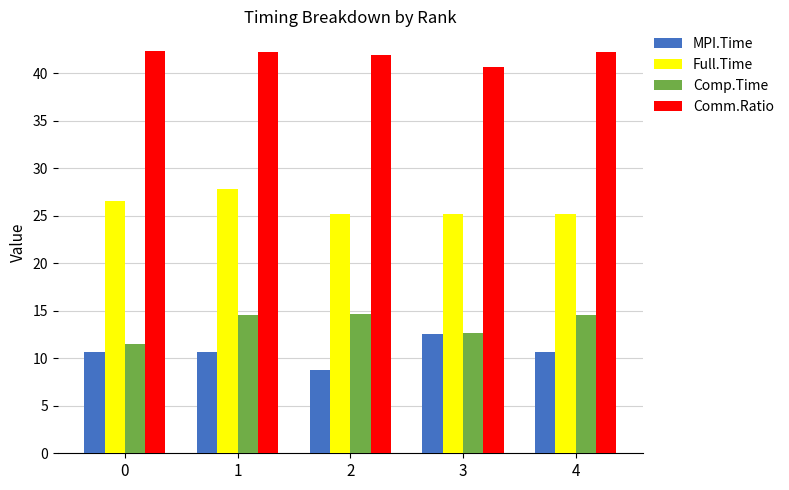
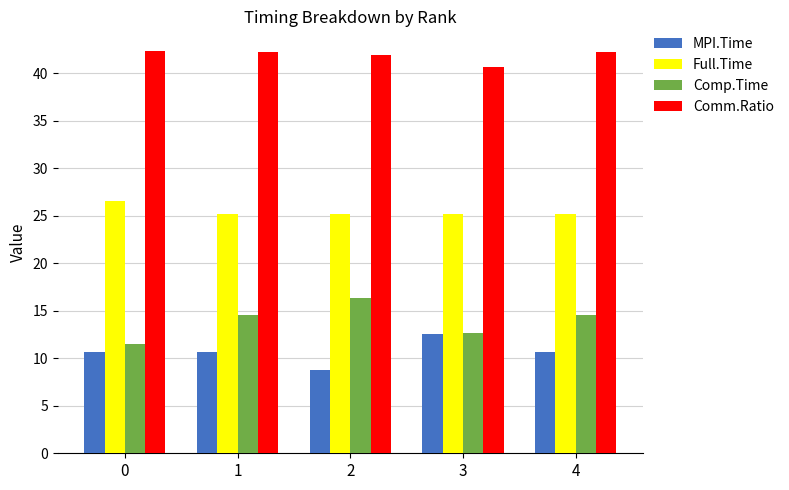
  {
    "MPI.Time": {
      "0": 11,
      "1": 11,
      "2": 9,
      "3": 13,
      "4": 11
    },
    "Full.Time": {
      "0": 27,
-     "1": 28,
+     "1": 25,
      "2": 25,
      "3": 25,
      "4": 25
    },
    "Comp.Time": {
      "0": 11,
      "1": 15,
-     "2": 15,
+     "2": 16,
      "3": 13,
      "4": 15
    },
    "Comm.Ratio": {
      "0": 42,
      "1": 42,
      "2": 42,
      "3": 41,
      "4": 42
    }
  }
